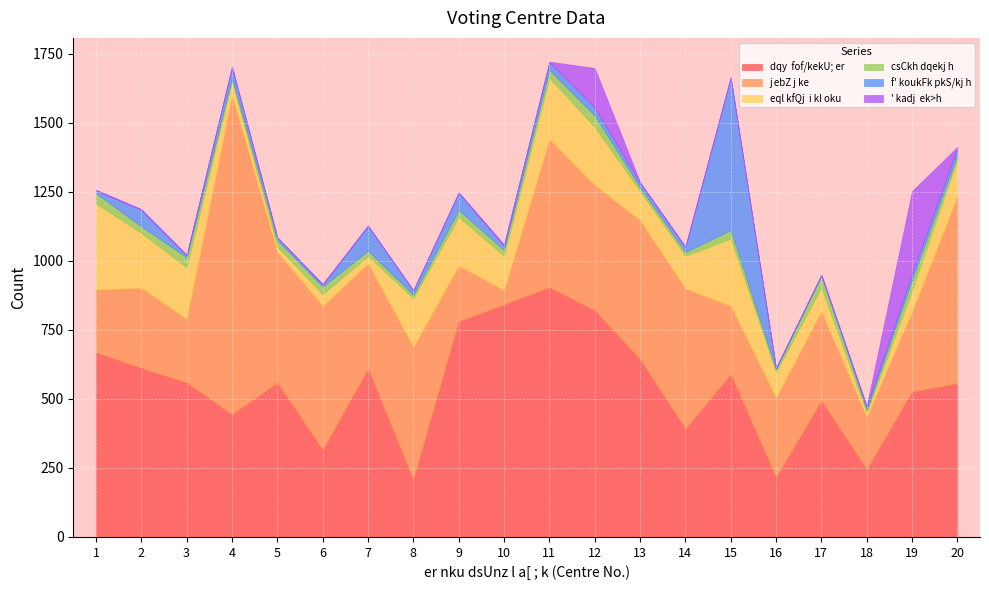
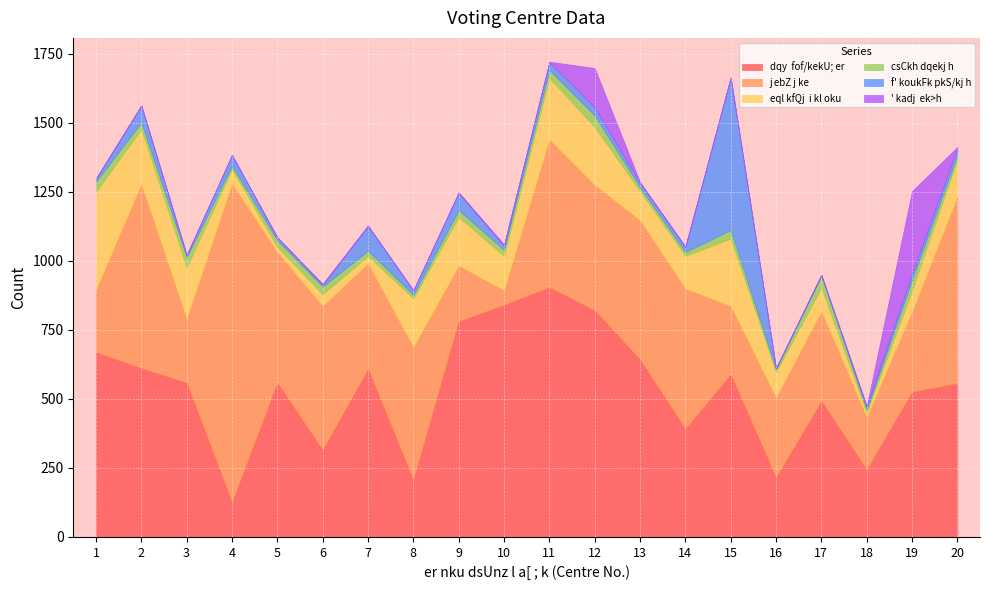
  {
    "dqy fof/kekU; er": {
      "1": 670,
      "2": 610,
      "3": 560,
-     "4": 440,
+     "4": 120,
      "5": 560,
      "6": 310,
      "7": 610,
      "8": 210,
      "9": 780,
      "10": 840,
      "11": 900,
      "12": 820,
      "13": 640,
      "14": 390,
      "15": 590,
      "16": 210,
      "17": 490,
      "18": 240,
      "19": 530,
      "20": 560
    },
    "j ebZ j ke": {
      "1": 230,
-     "2": 290,
+     "2": 670,
      "3": 230,
      "4": 1160,
      "5": 470,
      "6": 520,
      "7": 380,
      "8": 480,
      "9": 200,
      "10": 50,
      "11": 540,
      "12": 460,
      "13": 510,
      "14": 510,
      "15": 250,
      "16": 290,
      "17": 330,
      "18": 190,
      "19": 290,
      "20": 680
    },
    "eql kfQj i kl oku": {
-     "1": 310,
+     "1": 350,
      "2": 200,
      "3": 190,
      "4": 50,
      "5": 20,
      "6": 40,
      "7": 30,
      "8": 180,
      "9": 180,
      "10": 120,
      "11": 220,
      "12": 210,
      "13": 110,
      "14": 120,
      "15": 240,
      "16": 90,
      "17": 90,
      "18": 20,
      "19": 80,
      "20": 130
    },
    "csCkh dqekj h": {
      "1": 40,
      "2": 20,
      "4": 10,
      "5": 20,
      "7": 20,
      "8": 10,
      "9": 30,
      "10": 20,
      "11": 30,
      "12": 40,
      "13": 10,
      "14": 10,
      "15": 30,
      "18": 10,
      "19": 40,
      "20": 20
    },
    "f' koukFk pkS/kj h": {
      "12": 30,
      "19": 20
    },
    "' kadj ek>h": {
      "12": 140,
      "19": 300
    }
  }
